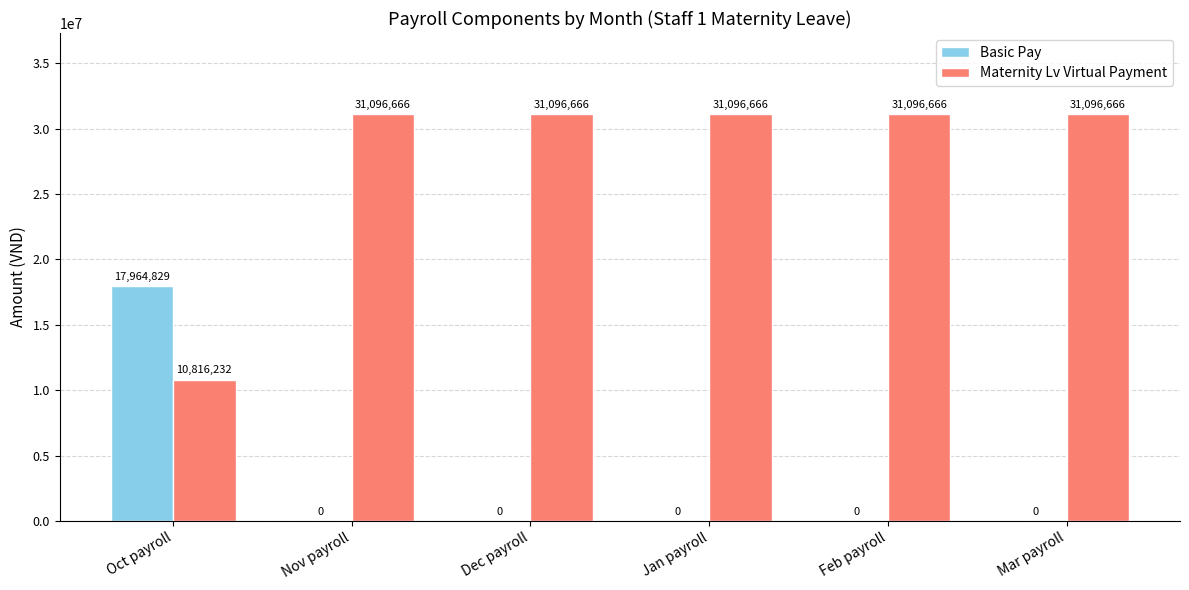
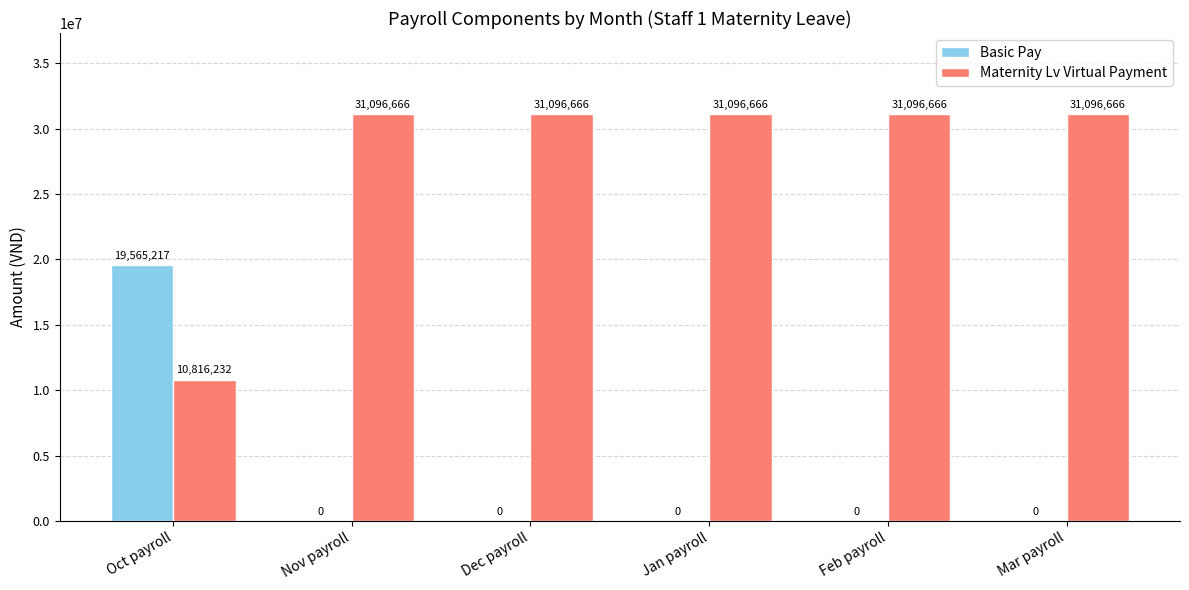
  {
    "Basic Pay": {
-     "Oct payroll": "17,964,829",
+     "Oct payroll": "19,565,217",
      "Nov payroll": "0",
      "Dec payroll": "0",
      "Jan payroll": "0",
      "Feb payroll": "0",
      "Mar payroll": "0"
    },
    "Maternity Lv Virtual Payment": {
      "Oct payroll": "10,816,232",
      "Nov payroll": "31,096,666",
      "Dec payroll": "31,096,666",
      "Jan payroll": "31,096,666",
      "Feb payroll": "31,096,666",
      "Mar payroll": "31,096,666"
    }
  }
